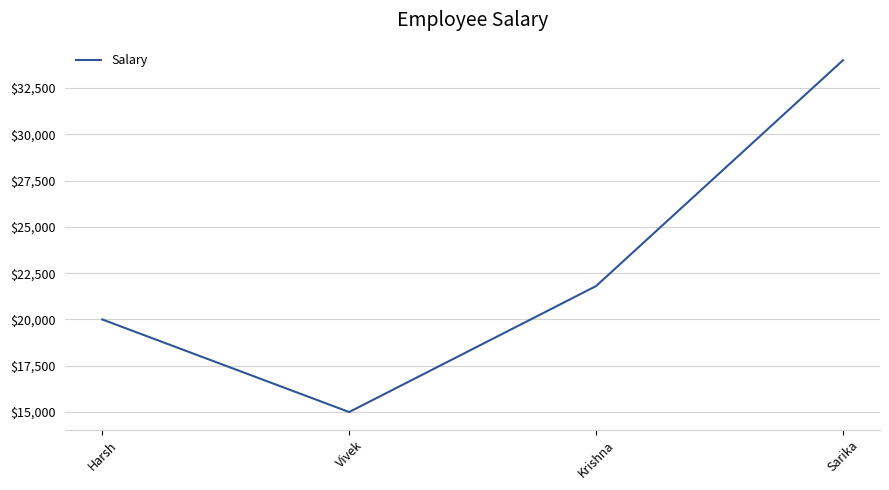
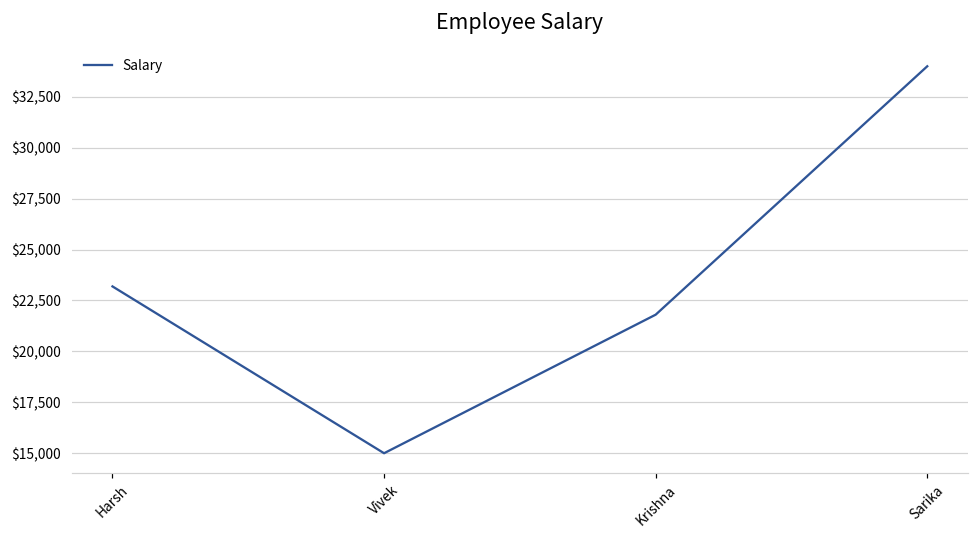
  {
-   "Harsh": "$20,000",
+   "Harsh": "$23,200",
    "Vivek": "$15,000",
    "Krishna": "$21,800",
    "Sarika": "$34,000"
  }
